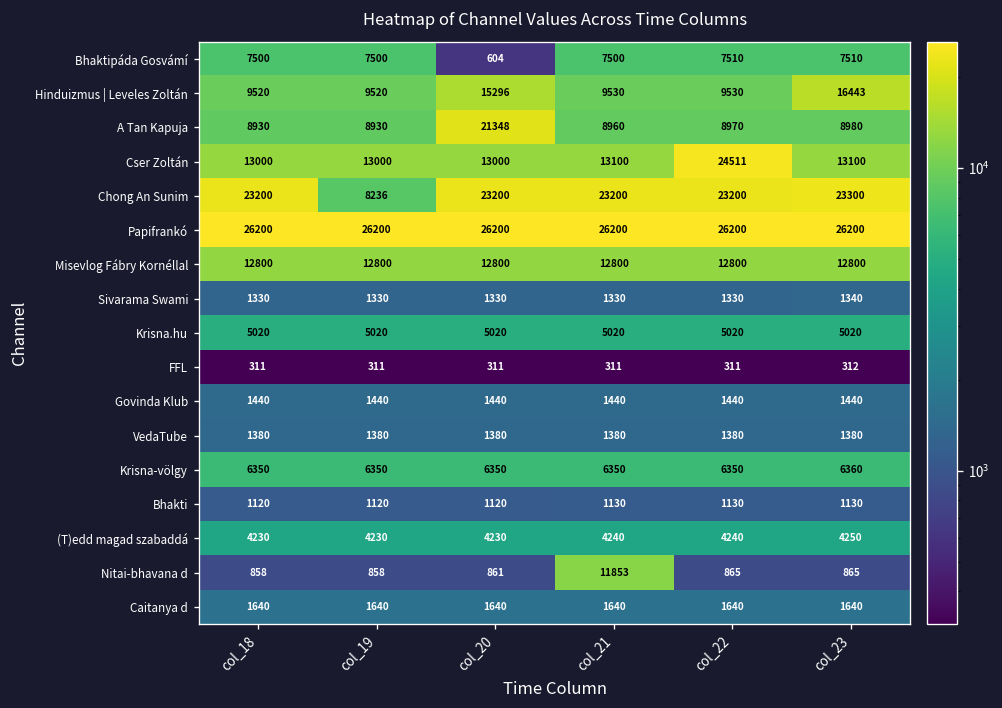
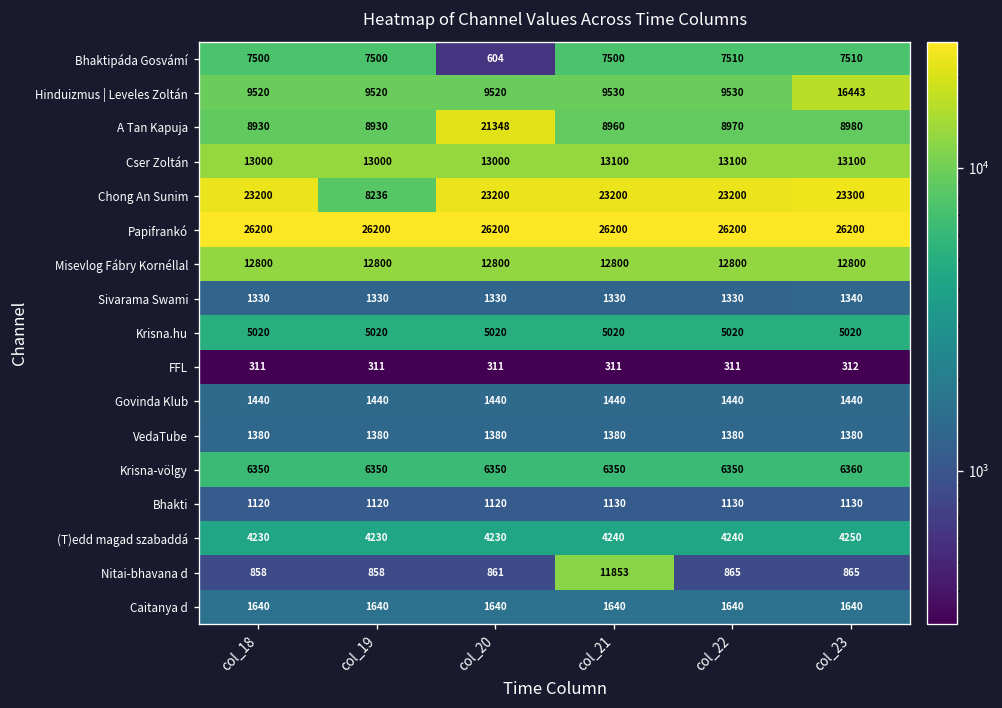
  {
    "Bhaktipáda Gosvámí": {
      "col_18": 7500,
      "col_19": 7500,
      "col_20": 604,
      "col_21": 7500,
      "col_22": 7510,
      "col_23": 7510
    },
    "Hinduizmus | Leveles Zoltán": {
      "col_18": 9520,
      "col_19": 9520,
-     "col_20": 15296,
+     "col_20": 9520,
      "col_21": 9530,
      "col_22": 9530,
      "col_23": 16443
    },
    "A Tan Kapuja": {
      "col_18": 8930,
      "col_19": 8930,
      "col_20": 21348,
      "col_21": 8960,
      "col_22": 8970,
      "col_23": 8980
    },
    "Cser Zoltán": {
      "col_18": 13000,
      "col_19": 13000,
      "col_20": 13000,
      "col_21": 13100,
-     "col_22": 24511,
+     "col_22": 13100,
      "col_23": 13100
    },
    "Chong An Sunim": {
      "col_18": 23200,
      "col_19": 8236,
      "col_20": 23200,
      "col_21": 23200,
      "col_22": 23200,
      "col_23": 23300
    },
    "Papifrankó": {
      "col_18": 26200,
      "col_19": 26200,
      "col_20": 26200,
      "col_21": 26200,
      "col_22": 26200,
      "col_23": 26200
    },
    "Misevlog Fábry Kornéllal": {
      "col_18": 12800,
      "col_19": 12800,
      "col_20": 12800,
      "col_21": 12800,
      "col_22": 12800,
      "col_23": 12800
    },
    "Sivarama Swami": {
      "col_18": 1330,
      "col_19": 1330,
      "col_20": 1330,
      "col_21": 1330,
      "col_22": 1330,
      "col_23": 1340
    },
    "Krisna.hu": {
      "col_18": 5020,
      "col_19": 5020,
      "col_20": 5020,
      "col_21": 5020,
      "col_22": 5020,
      "col_23": 5020
    },
    "FFL": {
      "col_18": 311,
      "col_19": 311,
      "col_20": 311,
      "col_21": 311,
      "col_22": 311,
      "col_23": 312
    },
    "Govinda Klub": {
      "col_18": 1440,
      "col_19": 1440,
      "col_20": 1440,
      "col_21": 1440,
      "col_22": 1440,
      "col_23": 1440
    },
    "VedaTube": {
      "col_18": 1380,
      "col_19": 1380,
      "col_20": 1380,
      "col_21": 1380,
      "col_22": 1380,
      "col_23": 1380
    },
    "Krisna-völgy": {
      "col_18": 6350,
      "col_19": 6350,
      "col_20": 6350,
      "col_21": 6350,
      "col_22": 6350,
      "col_23": 6360
    },
    "Bhakti": {
      "col_18": 1120,
      "col_19": 1120,
      "col_20": 1120,
      "col_21": 1130,
      "col_22": 1130,
      "col_23": 1130
    },
    "(T)edd magad szabaddá": {
      "col_18": 4230,
      "col_19": 4230,
      "col_20": 4230,
      "col_21": 4240,
      "col_22": 4240,
      "col_23": 4250
    },
    "Nitai-bhavana d": {
      "col_18": 858,
      "col_19": 858,
      "col_20": 861,
      "col_21": 11853,
      "col_22": 865,
      "col_23": 865
    },
    "Caitanya d": {
      "col_18": 1640,
      "col_19": 1640,
      "col_20": 1640,
      "col_21": 1640,
      "col_22": 1640,
      "col_23": 1640
    }
  }
